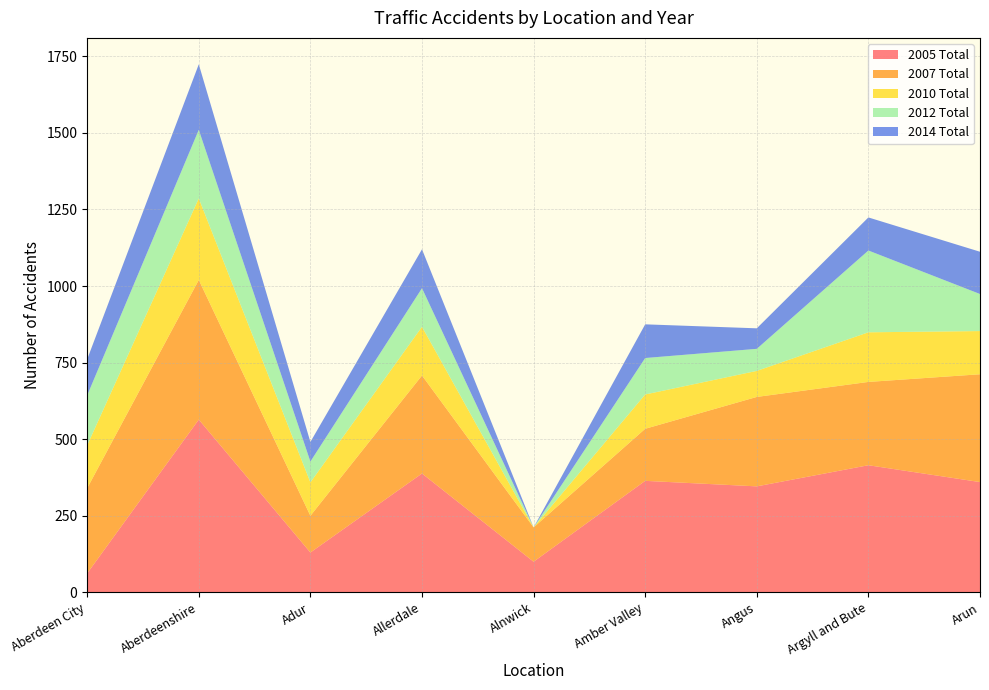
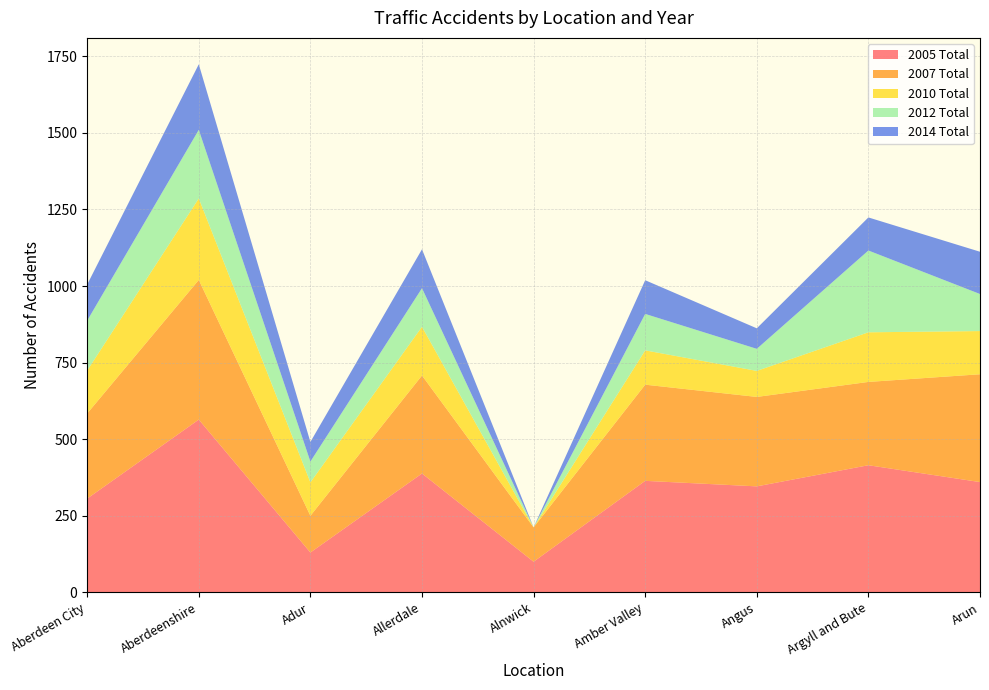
  {
    "2005 Total": {
-     "Aberdeen City": 60,
+     "Aberdeen City": 310,
      "Aberdeenshire": 560,
      "Adur": 130,
      "Allerdale": 390,
      "Alnwick": 100,
      "Amber Valley": 360,
      "Angus": 350,
      "Argyll and Bute": 420,
      "Arun": 360
    },
    "2007 Total": {
      "Aberdeen City": 280,
      "Aberdeenshire": 460,
      "Adur": 120,
      "Allerdale": 320,
-     "Amber Valley": 170,
+     "Amber Valley": 310,
      "Angus": 290,
      "Argyll and Bute": 270,
      "Arun": 350
    },
    "2010 Total": {
      "Aberdeen City": 140,
      "Aberdeenshire": 270,
      "Adur": 110,
      "Allerdale": 160,
      "Amber Valley": 110,
      "Angus": 90,
      "Argyll and Bute": 160,
      "Arun": 140
    },
    "2012 Total": {
      "Aberdeen City": 160,
      "Aberdeenshire": 220,
      "Adur": 70,
      "Allerdale": 130,
      "Amber Valley": 120,
      "Angus": 70,
      "Argyll and Bute": 270,
      "Arun": 120
    },
    "2014 Total": {
      "Aberdeen City": 120,
      "Aberdeenshire": 210,
      "Adur": 60,
      "Allerdale": 130,
      "Amber Valley": 110,
      "Angus": 70,
      "Argyll and Bute": 110,
      "Arun": 140
    }
  }
